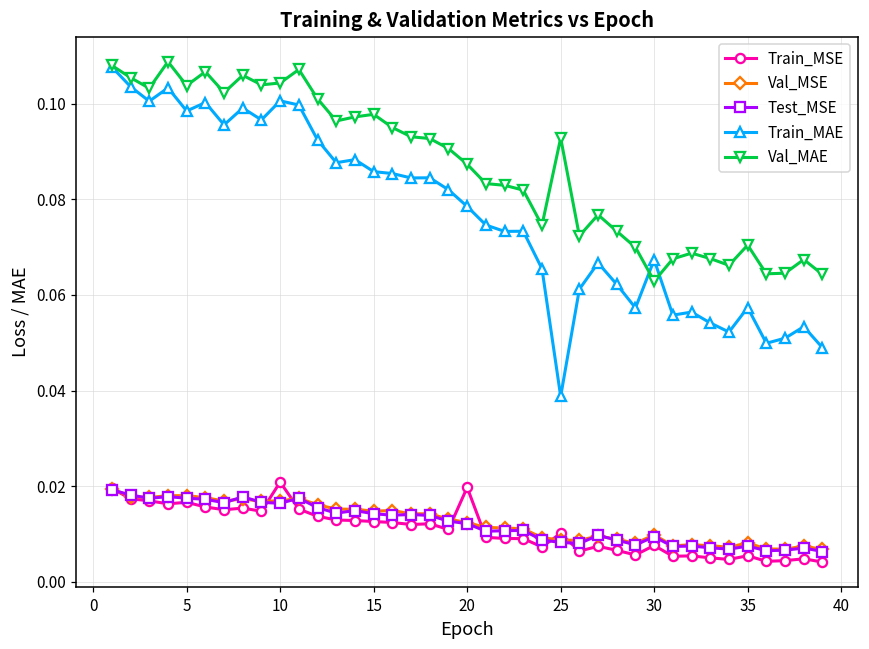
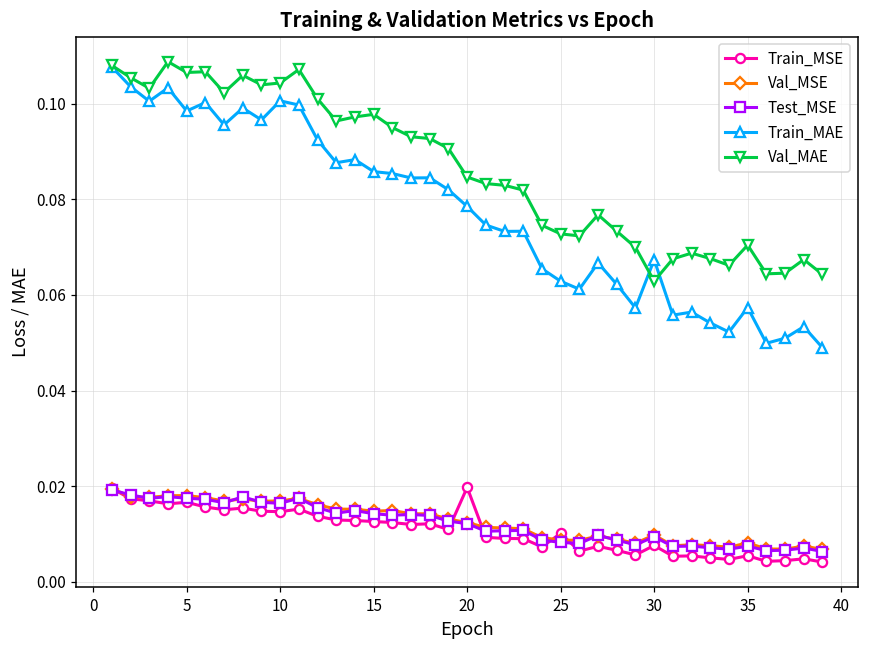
  {
    "Train_MSE": {
      "5": 0.017,
-     "10": 0.021,
+     "10": 0.015,
      "15": 0.013,
      "20": 0.020,
      "25": 0.010,
      "30": 0.008,
      "35": 0.005
    },
    "Val_MSE": {
      "35": 0.008
    },
    "Test_MSE": {
      "35": 0.007
    },
    "Train_MAE": {
      "5": 0.098,
      "10": 0.101,
      "15": 0.086,
      "20": 0.078,
-     "25": 0.039,
+     "25": 0.063,
      "30": 0.067,
      "35": 0.057
    },
    "Val_MAE": {
-     "5": 0.104,
+     "5": 0.106,
      "10": 0.104,
      "15": 0.098,
-     "20": 0.087,
-     "25": 0.093,
+     "20": 0.085,
+     "25": 0.073,
      "30": 0.063,
      "35": 0.070
    }
  }
